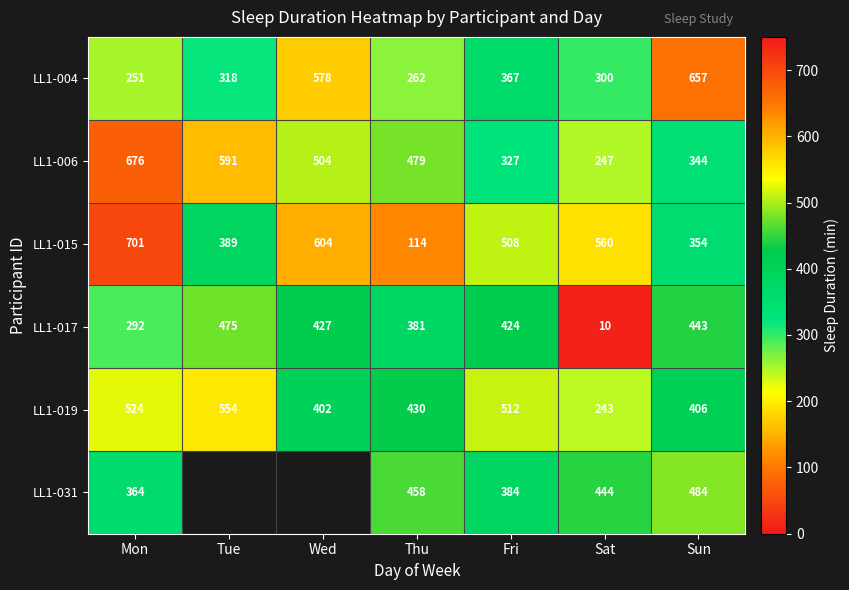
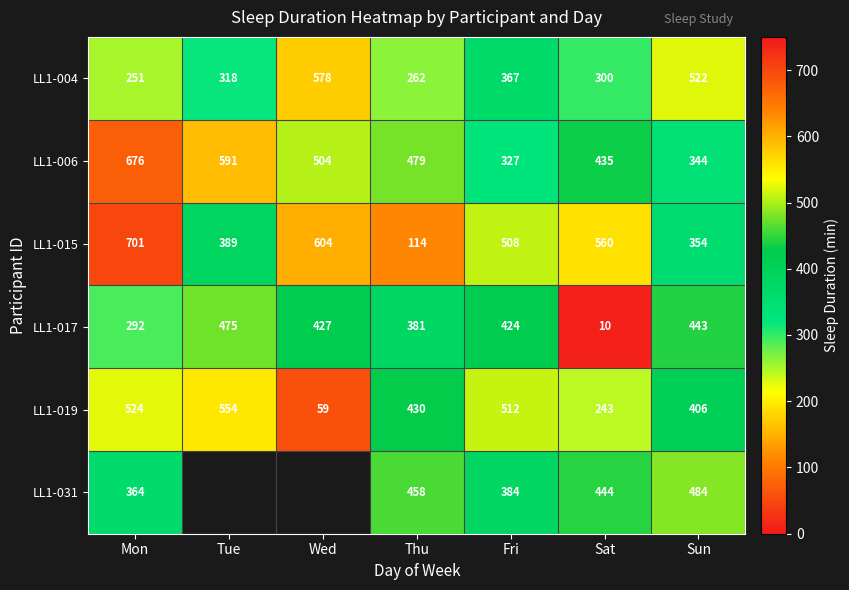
  {
    "LL1-004": {
      "Mon": 251,
      "Tue": 318,
      "Wed": 578,
      "Thu": 262,
      "Fri": 367,
      "Sat": 300,
-     "Sun": 657
+     "Sun": 522
    },
    "LL1-006": {
      "Mon": 676,
      "Tue": 591,
      "Wed": 504,
      "Thu": 479,
      "Fri": 327,
-     "Sat": 247,
+     "Sat": 435,
      "Sun": 344
    },
    "LL1-015": {
      "Mon": 701,
      "Tue": 389,
      "Wed": 604,
      "Thu": 114,
      "Fri": 508,
      "Sat": 560,
      "Sun": 354
    },
    "LL1-017": {
      "Mon": 292,
      "Tue": 475,
      "Wed": 427,
      "Thu": 381,
      "Fri": 424,
      "Sat": 10,
      "Sun": 443
    },
    "LL1-019": {
      "Mon": 524,
      "Tue": 554,
-     "Wed": 402,
+     "Wed": 59,
      "Thu": 430,
      "Fri": 512,
      "Sat": 243,
      "Sun": 406
    },
    "LL1-031": {
      "Mon": 364,
      "Thu": 458,
      "Fri": 384,
      "Sat": 444,
      "Sun": 484
    }
  }
